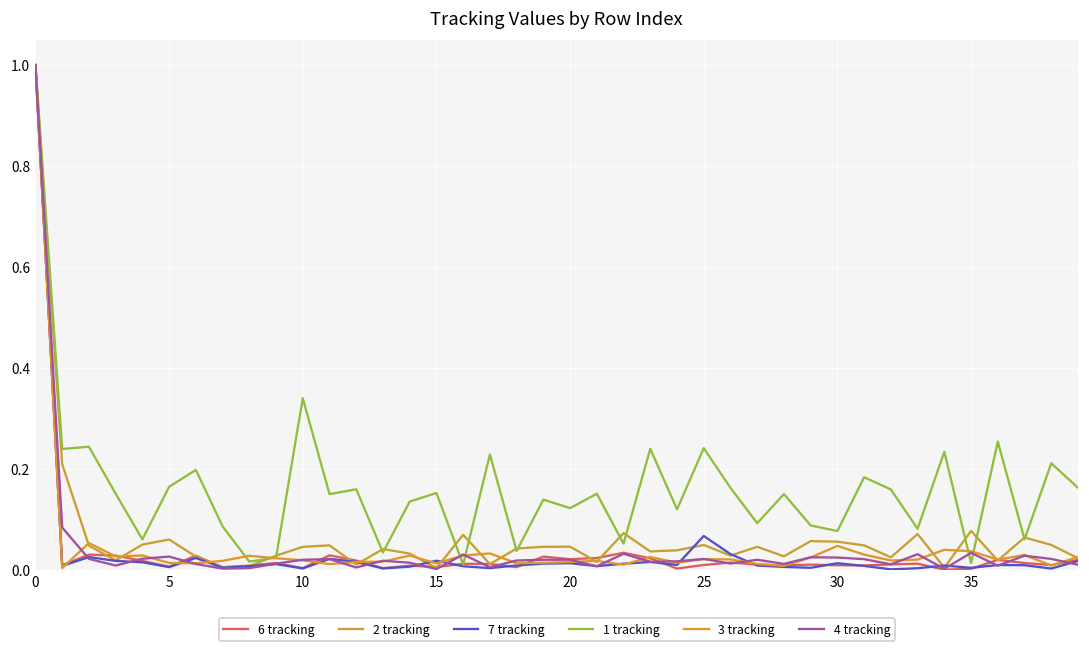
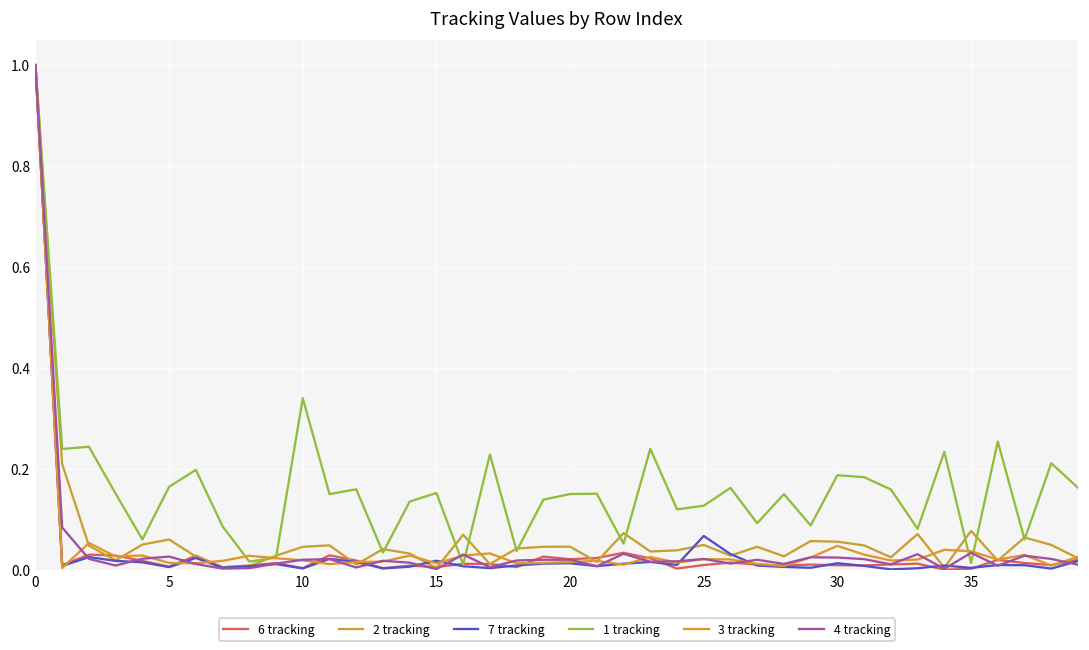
  {
    "6 tracking": {
      "25": 0.01
    },
    "7 tracking": {
      "25": 0.07
    },
    "1 tracking": {
      "5": 0.16,
      "10": 0.34,
      "15": 0.15,
-     "20": 0.12,
-     "25": 0.24,
-     "30": 0.08,
+     "20": 0.15,
+     "25": 0.13,
+     "30": 0.19,
      "35": 0.01
    },
    "4 tracking": {
      "5": 0.03,
      "30": 0.02
    }
  }
